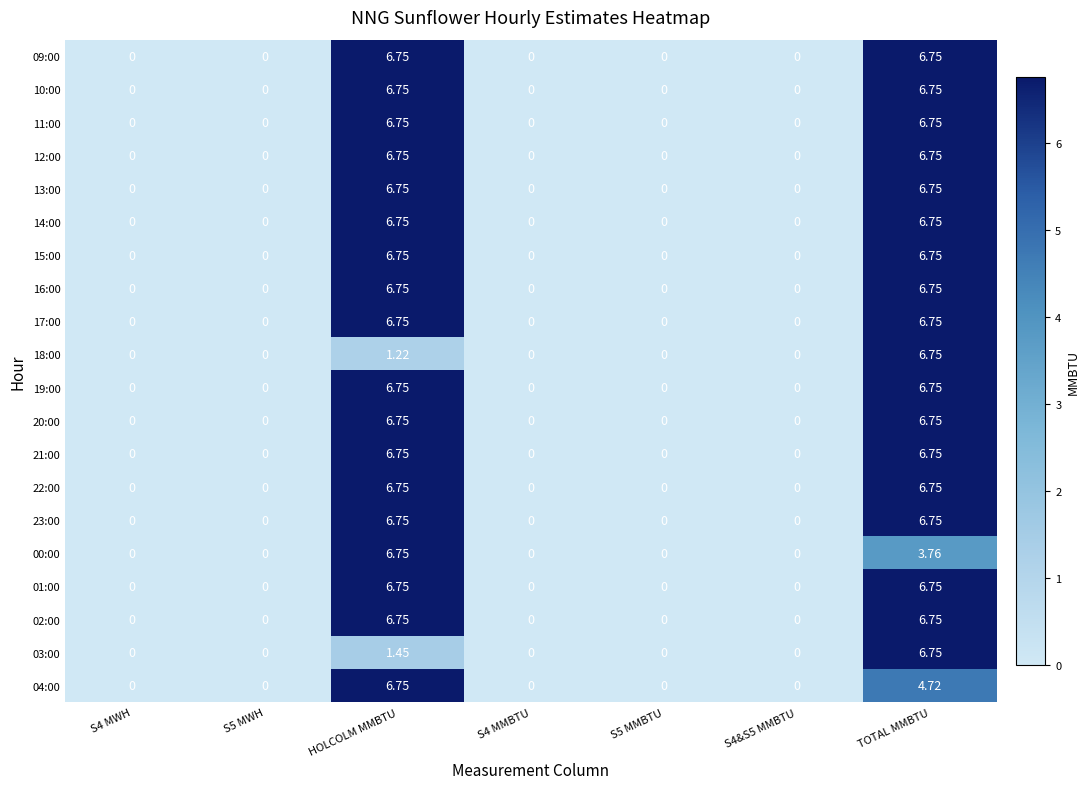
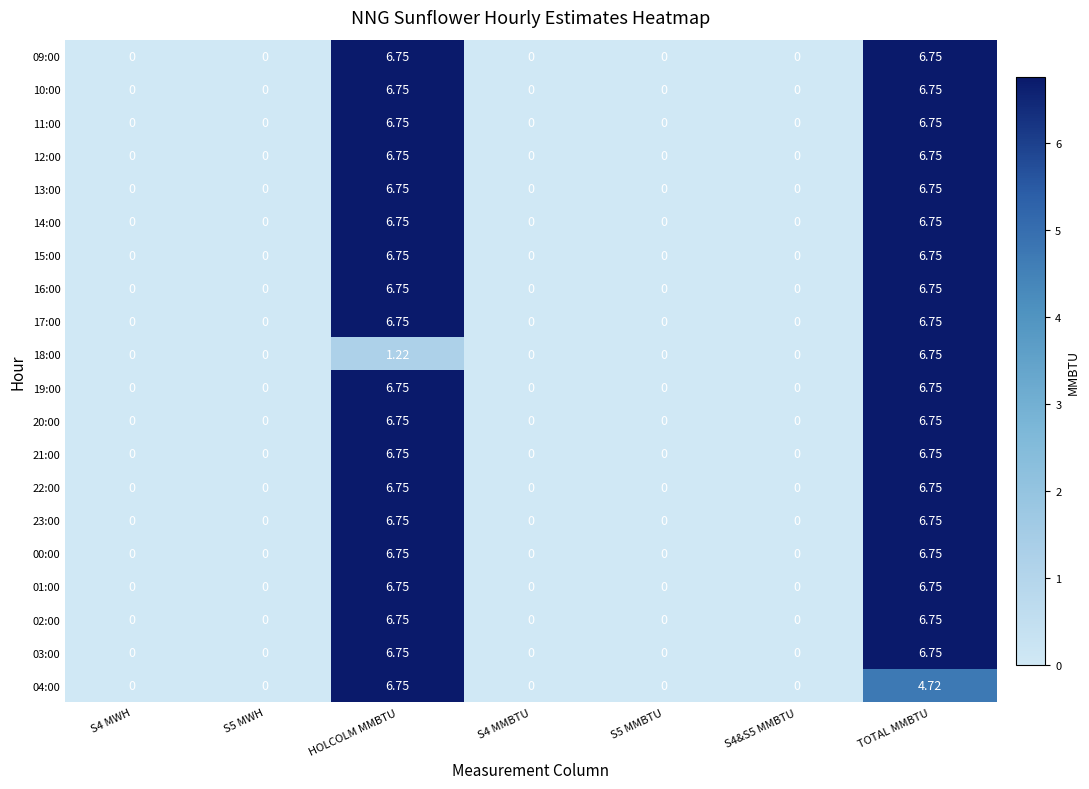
  {
    "09:00": {
      "HOLCOLM MMBTU": 6.75,
      "TOTAL MMBTU": 6.75
    },
    "10:00": {
      "HOLCOLM MMBTU": 6.75,
      "TOTAL MMBTU": 6.75
    },
    "11:00": {
      "HOLCOLM MMBTU": 6.75,
      "TOTAL MMBTU": 6.75
    },
    "12:00": {
      "HOLCOLM MMBTU": 6.75,
      "TOTAL MMBTU": 6.75
    },
    "13:00": {
      "HOLCOLM MMBTU": 6.75,
      "TOTAL MMBTU": 6.75
    },
    "14:00": {
      "HOLCOLM MMBTU": 6.75,
      "TOTAL MMBTU": 6.75
    },
    "15:00": {
      "HOLCOLM MMBTU": 6.75,
      "TOTAL MMBTU": 6.75
    },
    "16:00": {
      "HOLCOLM MMBTU": 6.75,
      "TOTAL MMBTU": 6.75
    },
    "17:00": {
      "HOLCOLM MMBTU": 6.75,
      "TOTAL MMBTU": 6.75
    },
    "18:00": {
      "HOLCOLM MMBTU": 1.22,
      "TOTAL MMBTU": 6.75
    },
    "19:00": {
      "HOLCOLM MMBTU": 6.75,
      "TOTAL MMBTU": 6.75
    },
    "20:00": {
      "HOLCOLM MMBTU": 6.75,
      "TOTAL MMBTU": 6.75
    },
    "21:00": {
      "HOLCOLM MMBTU": 6.75,
      "TOTAL MMBTU": 6.75
    },
    "22:00": {
      "HOLCOLM MMBTU": 6.75,
      "TOTAL MMBTU": 6.75
    },
    "23:00": {
      "HOLCOLM MMBTU": 6.75,
      "TOTAL MMBTU": 6.75
    },
    "00:00": {
      "HOLCOLM MMBTU": 6.75,
-     "TOTAL MMBTU": 3.76
+     "TOTAL MMBTU": 6.75
    },
    "01:00": {
      "HOLCOLM MMBTU": 6.75,
      "TOTAL MMBTU": 6.75
    },
    "02:00": {
      "HOLCOLM MMBTU": 6.75,
      "TOTAL MMBTU": 6.75
    },
    "03:00": {
-     "HOLCOLM MMBTU": 1.45,
+     "HOLCOLM MMBTU": 6.75,
      "TOTAL MMBTU": 6.75
    },
    "04:00": {
      "HOLCOLM MMBTU": 6.75,
      "TOTAL MMBTU": 4.72
    }
  }
